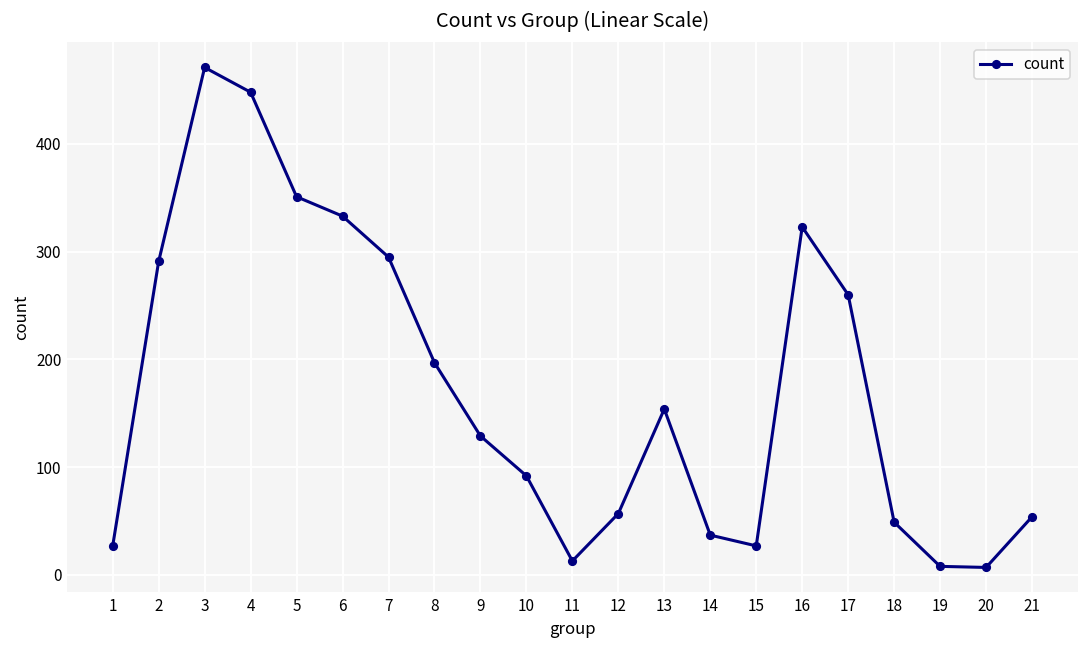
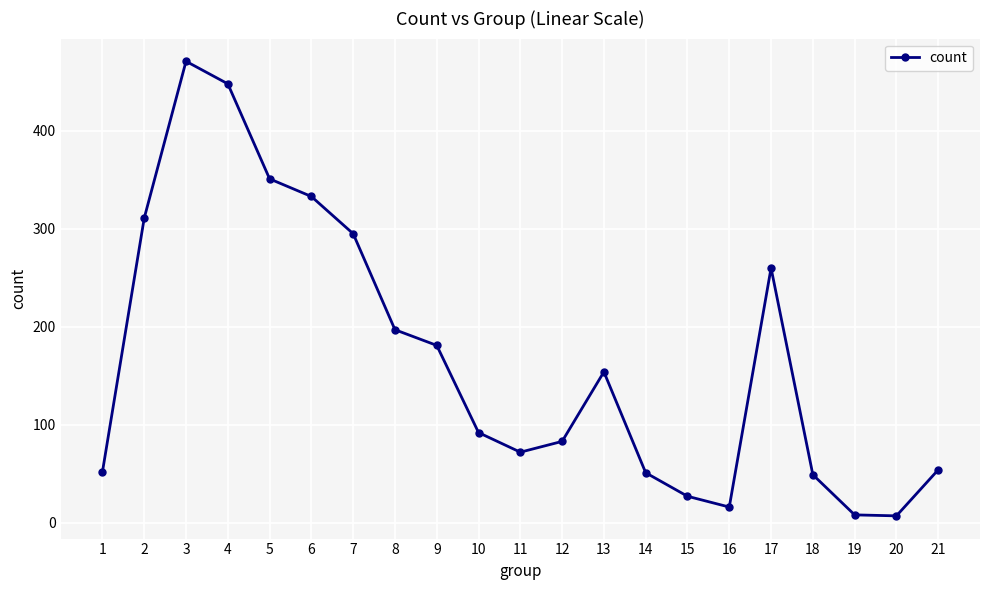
  {
-   "1": 30,
-   "2": 290,
+   "1": 50,
+   "2": 310,
    "3": 470,
    "4": 450,
    "5": 350,
    "6": 330,
    "7": 300,
    "8": 200,
-   "9": 130,
+   "9": 180,
    "10": 90,
-   "11": 10,
-   "12": 60,
+   "11": 70,
+   "12": 80,
    "13": 150,
-   "14": 40,
+   "14": 50,
    "15": 30,
-   "16": 320,
+   "16": 20,
    "17": 260,
    "18": 50,
    "19": 10,
    "20": 10,
    "21": 50
  }
